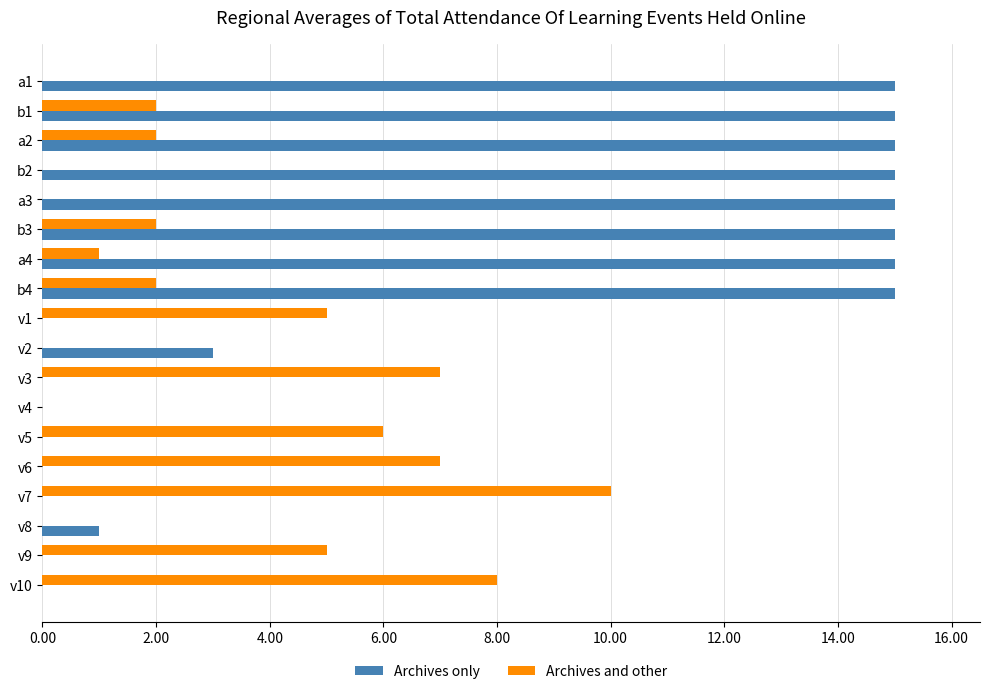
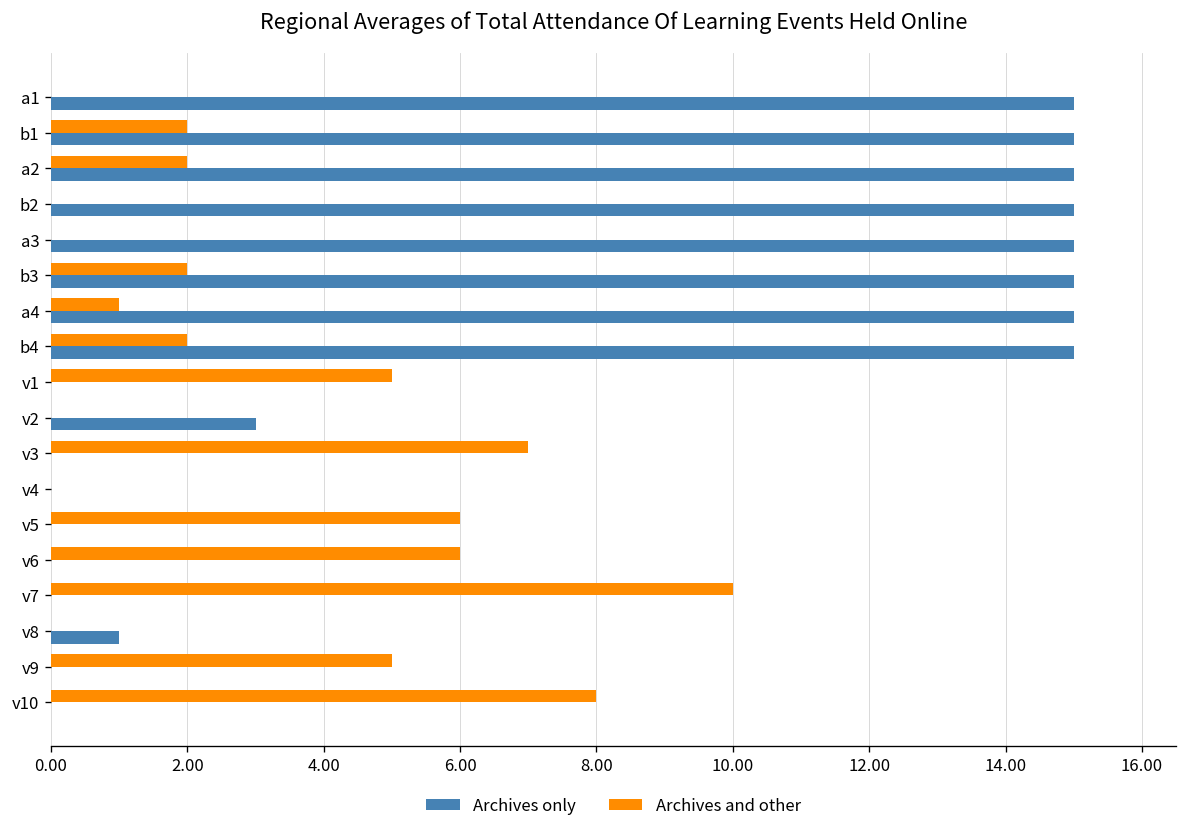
  {
    "Archives only": {
      "a1": 15,
      "b1": 15,
      "a2": 15,
      "b2": 15,
      "a3": 15,
      "b3": 15,
      "a4": 15,
      "b4": 15,
      "v1": 0,
      "v2": 3,
      "v3": 0,
      "v4": 0,
      "v5": 0,
      "v6": 0,
      "v7": 0,
      "v8": 1,
      "v9": 0,
      "v10": 0
    },
    "Archives and other": {
      "a1": 0,
      "b1": 2,
      "a2": 2,
      "b2": 0,
      "a3": 0,
      "b3": 2,
      "a4": 1,
      "b4": 2,
      "v1": 5,
      "v2": 0,
      "v3": 7,
      "v4": 0,
      "v5": 6,
-     "v6": 7,
+     "v6": 6,
      "v7": 10,
      "v8": 0,
      "v9": 5,
      "v10": 8
    }
  }
